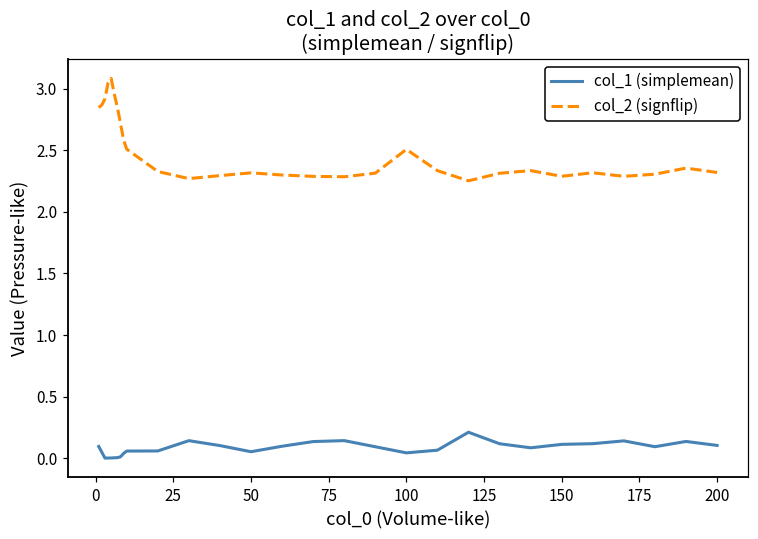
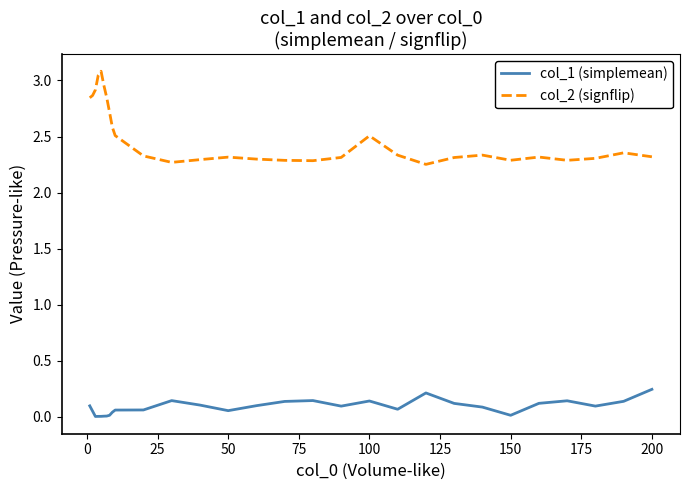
  {
    "col_1 (simplemean)": {
      "50": 0.05,
-     "100": 0.05,
-     "150": 0.11,
-     "200": 0.11
+     "100": 0.14,
+     "150": 0.01,
+     "200": 0.24
    },
    "col_2 (signflip)": {
      "50": 2.32,
      "100": 2.51,
      "150": 2.29,
      "200": 2.32
    }
  }
